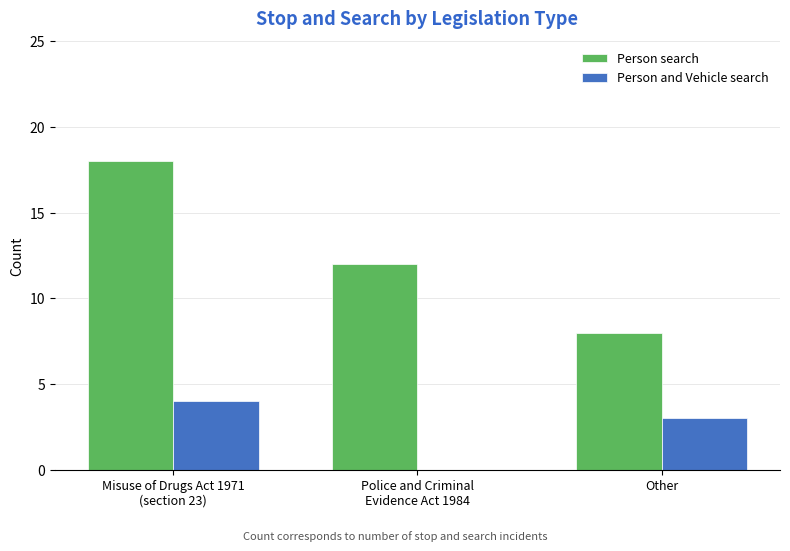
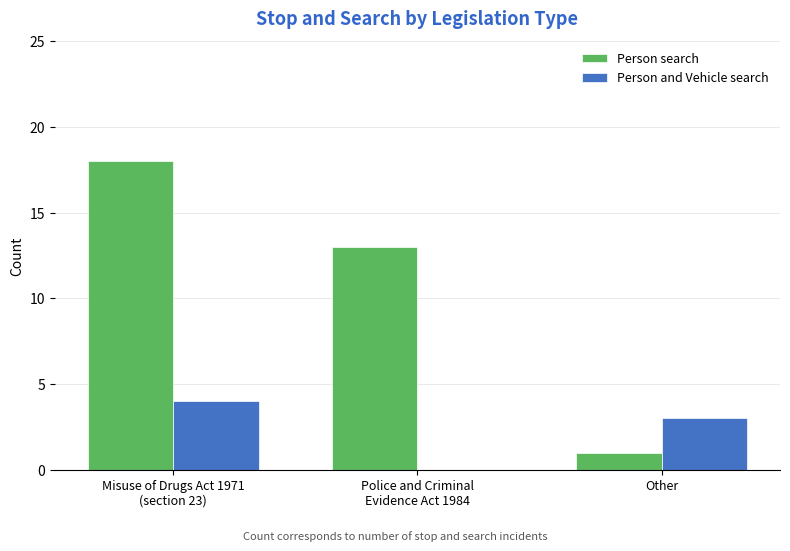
  {
    "Person search": {
      "Misuse of Drugs Act 1971 (section 23)": 18,
-     "Police and Criminal Evidence Act 1984": 12,
-     "Other": 8
+     "Police and Criminal Evidence Act 1984": 13,
+     "Other": 1
    },
    "Person and Vehicle search": {
      "Misuse of Drugs Act 1971 (section 23)": 4,
      "Police and Criminal Evidence Act 1984": 0,
      "Other": 3
    }
  }
